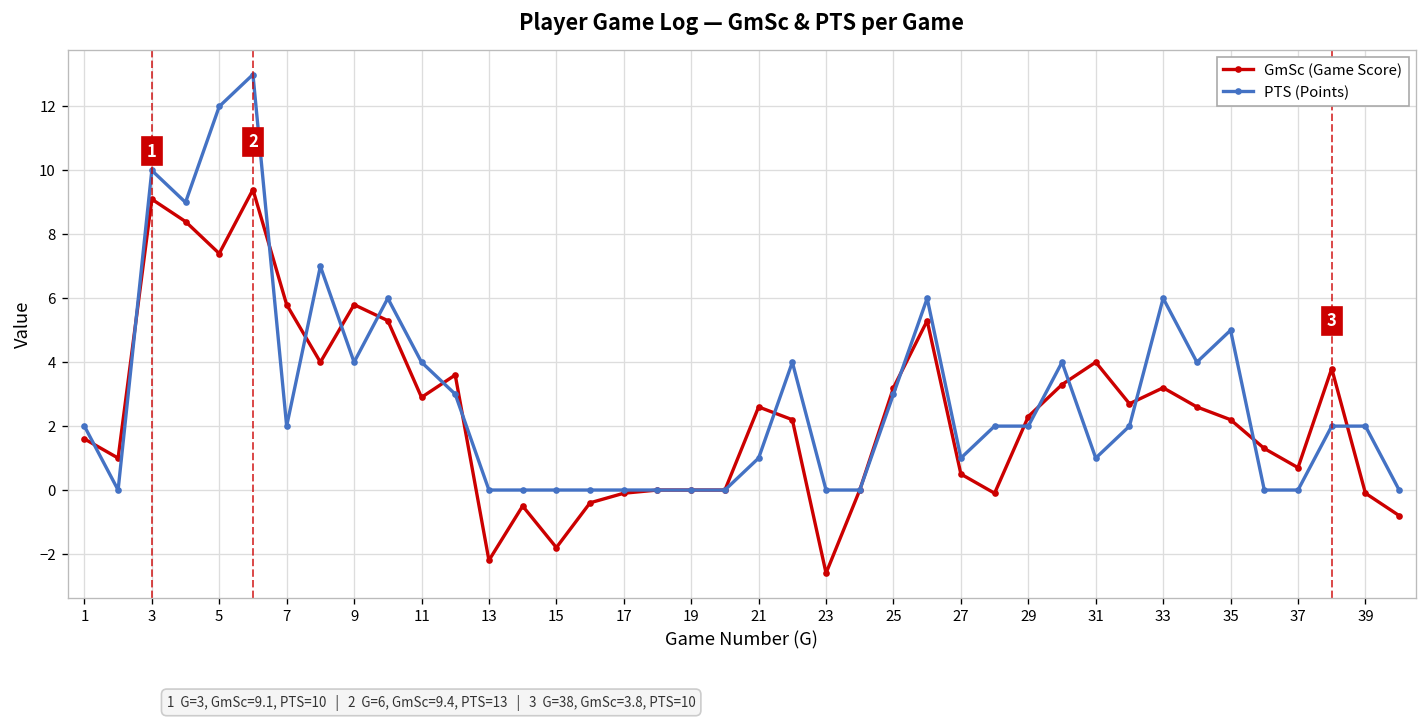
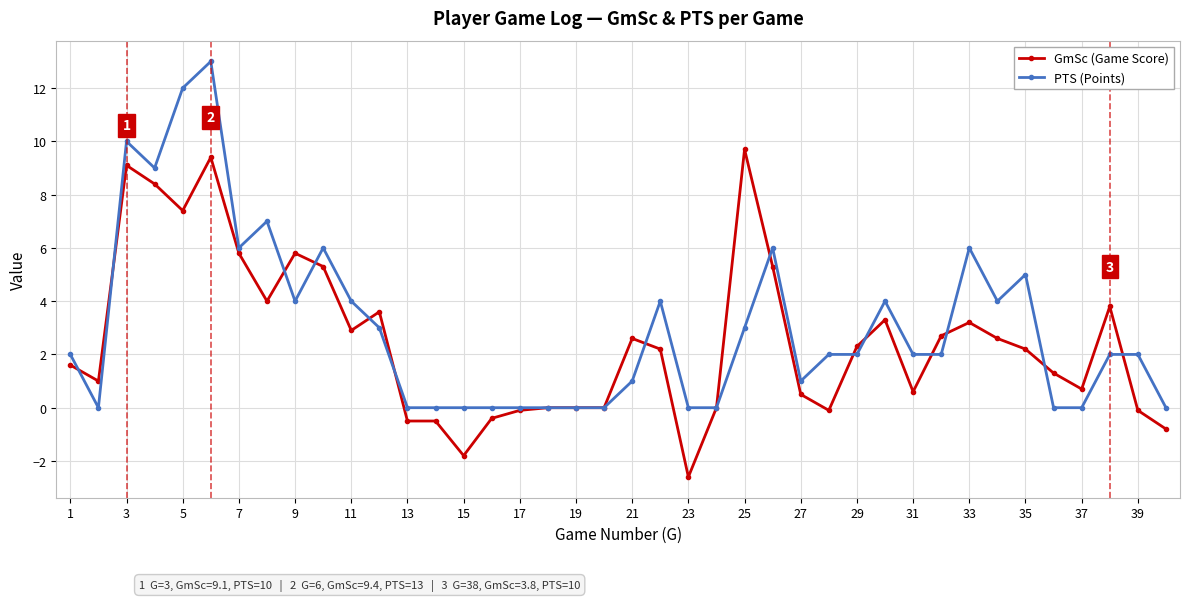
  {
    "GmSc (Game Score)": {
      "1": 1.6,
      "3": 9.1,
      "5": 7.4,
      "7": 5.8,
      "9": 5.8,
      "11": 2.9,
-     "13": -2.2,
+     "13": -0.5,
      "15": -1.8,
      "17": -0.1,
      "21": 2.6,
      "23": -2.6,
-     "25": 3.2,
+     "25": 9.7,
      "27": 0.5,
      "29": 2.3,
-     "31": 4.0,
+     "31": 0.6,
      "33": 3.2,
      "35": 2.2,
      "37": 0.7,
      "39": -0.1
    },
    "PTS (Points)": {
      "1": 2,
      "5": 12,
-     "7": 2,
+     "7": 6,
      "9": 4,
      "11": 4,
      "13": 0,
      "15": 0,
      "17": 0,
      "21": 1,
      "23": 0,
      "25": 3,
      "27": 1,
      "29": 2,
-     "31": 1,
+     "31": 2,
      "33": 6,
      "35": 5,
      "37": 0,
      "39": 2
    }
  }
